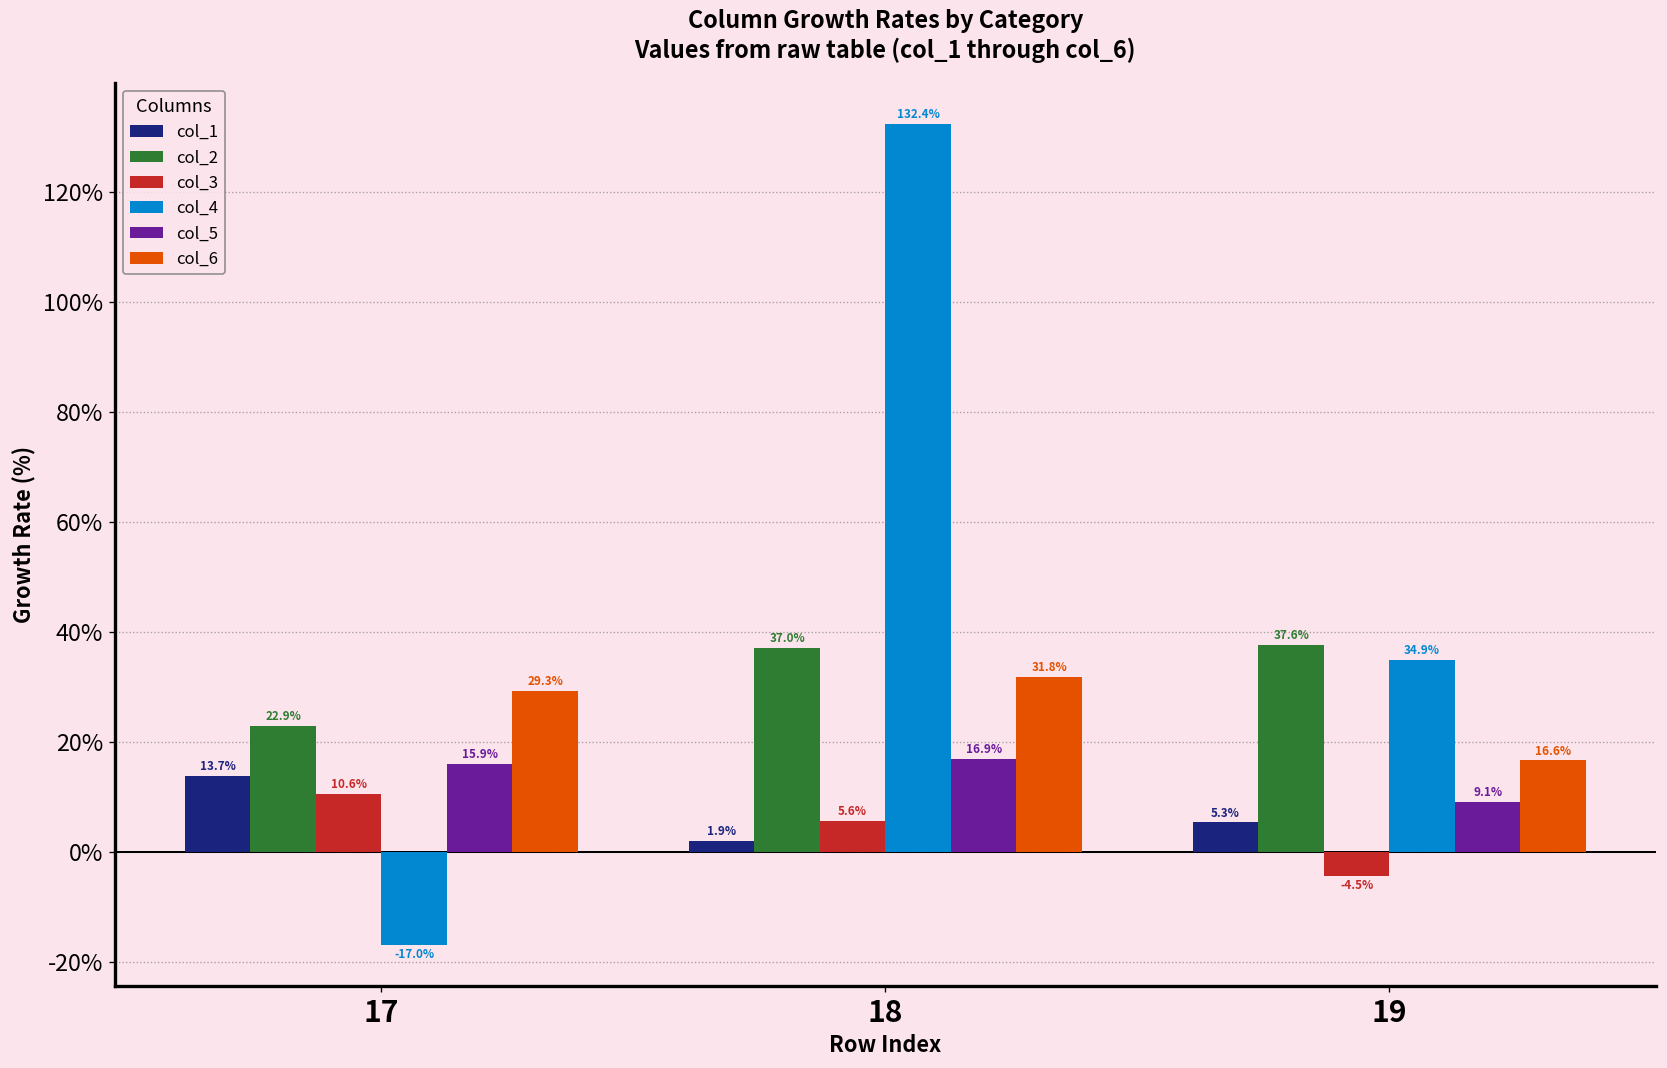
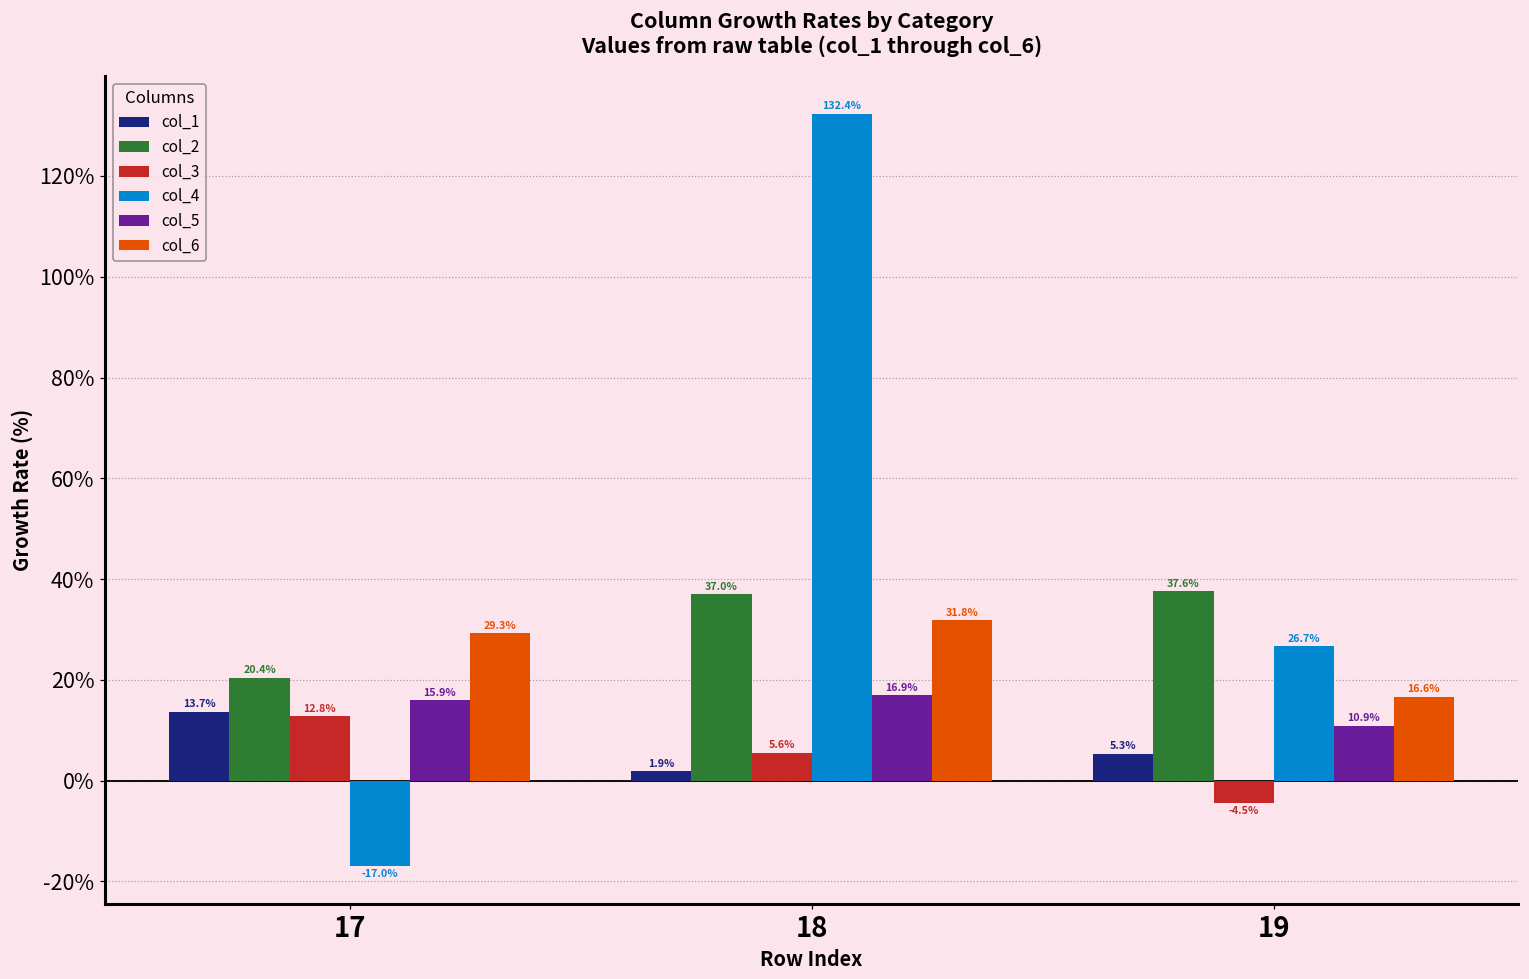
  {
    "col_1": {
      "17": "13.7%",
      "18": "1.9%",
      "19": "5.3%"
    },
    "col_2": {
-     "17": "22.9%",
+     "17": "20.4%",
      "18": "37.0%",
      "19": "37.6%"
    },
    "col_3": {
-     "17": "10.6%",
+     "17": "12.8%",
      "18": "5.6%",
      "19": "-4.5%"
    },
    "col_4": {
      "17": "-17.0%",
      "18": "132.4%",
-     "19": "34.9%"
+     "19": "26.7%"
    },
    "col_5": {
      "17": "15.9%",
      "18": "16.9%",
-     "19": "9.1%"
+     "19": "10.9%"
    },
    "col_6": {
      "17": "29.3%",
      "18": "31.8%",
      "19": "16.6%"
    }
  }
